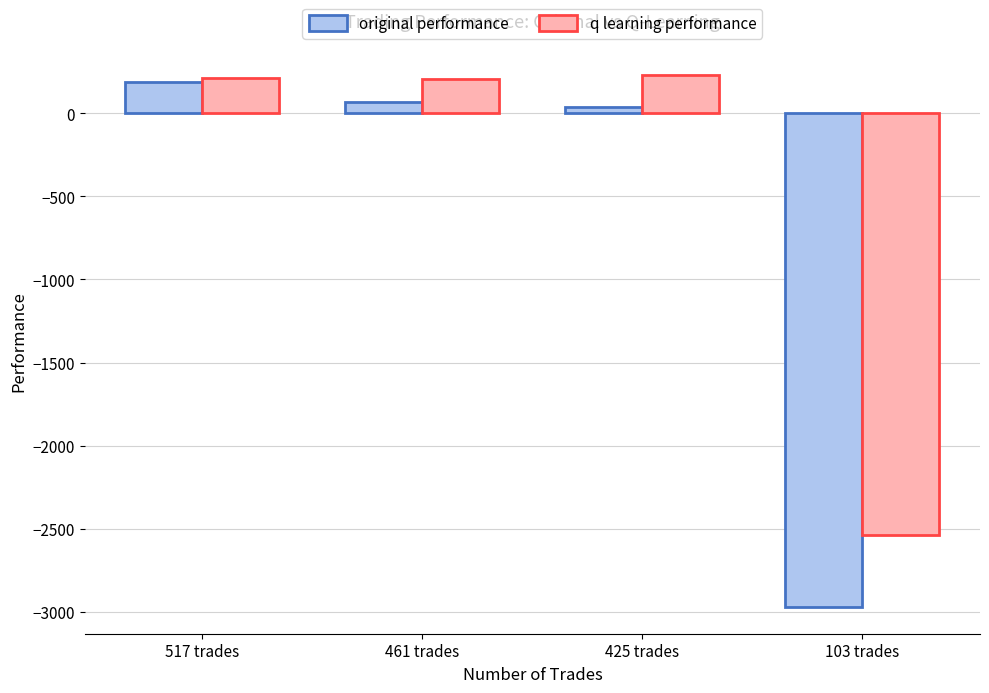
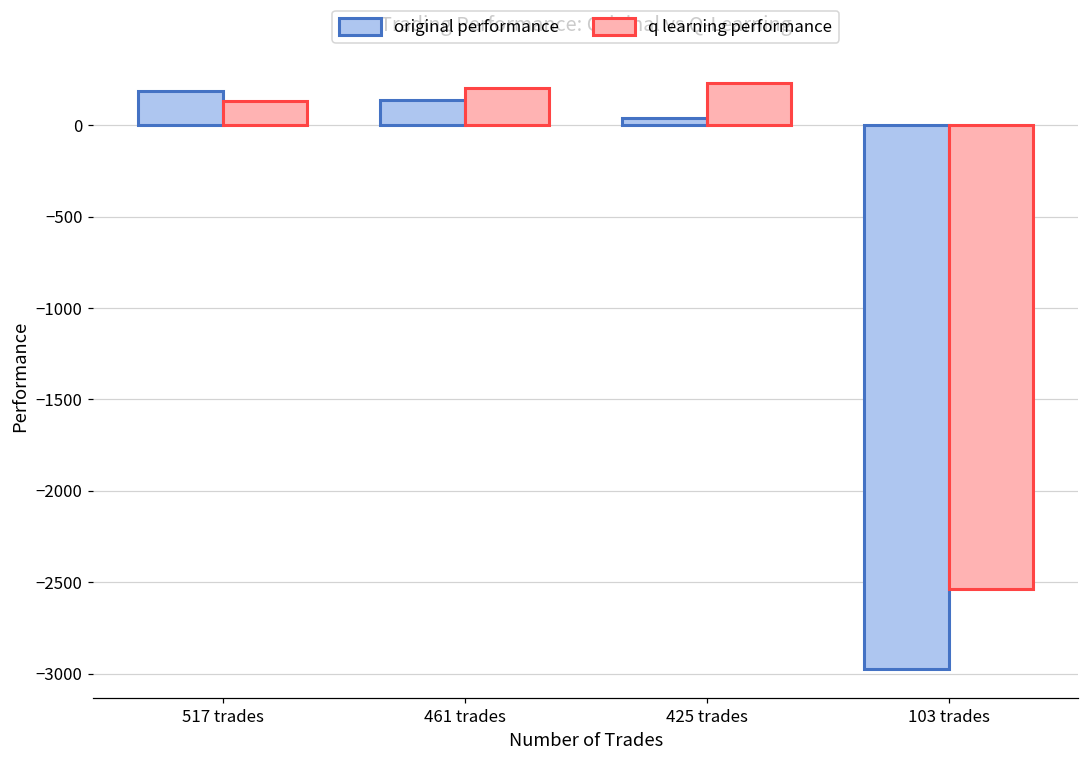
  {
    "original performance": {
      "517 trades": 190,
-     "461 trades": 70,
+     "461 trades": 140,
      "425 trades": 40,
      "103 trades": -2970
    },
    "q learning performance": {
-     "517 trades": 210,
+     "517 trades": 140,
      "461 trades": 210,
      "425 trades": 230,
      "103 trades": -2540
    }
  }
